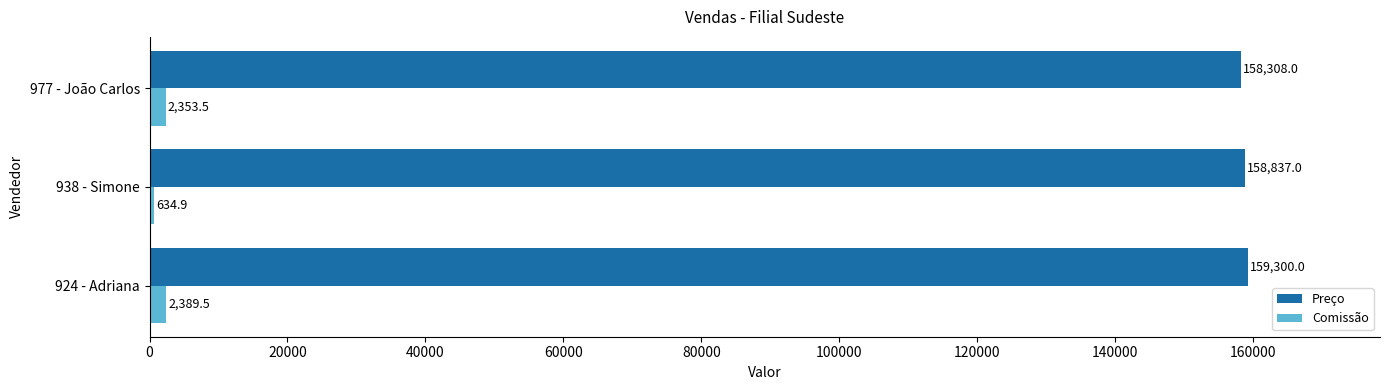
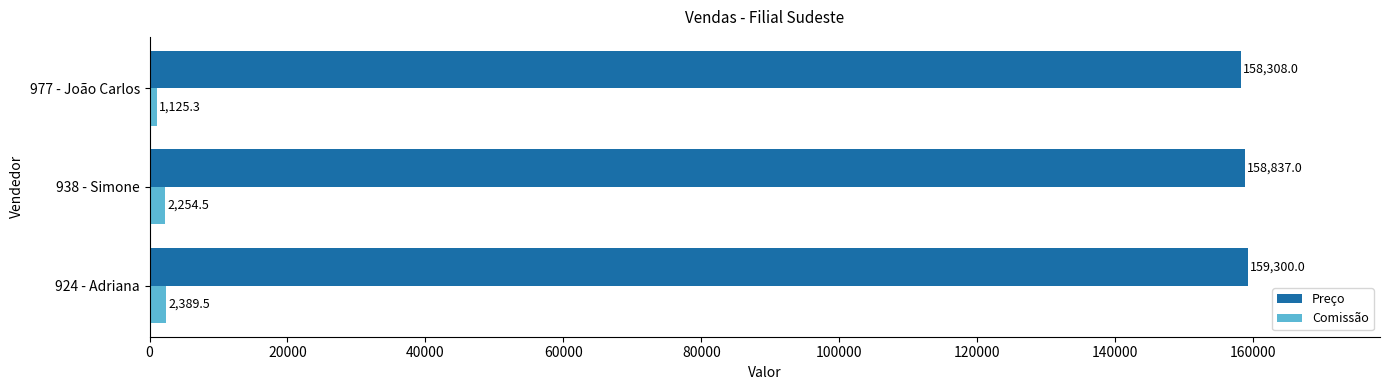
  {
    "Preço": {
      "977 - João Carlos": "158,308.0",
      "938 - Simone": "158,837.0",
      "924 - Adriana": "159,300.0"
    },
    "Comissão": {
-     "977 - João Carlos": "2,353.5",
-     "938 - Simone": "634.9",
+     "977 - João Carlos": "1,125.3",
+     "938 - Simone": "2,254.5",
      "924 - Adriana": "2,389.5"
    }
  }
